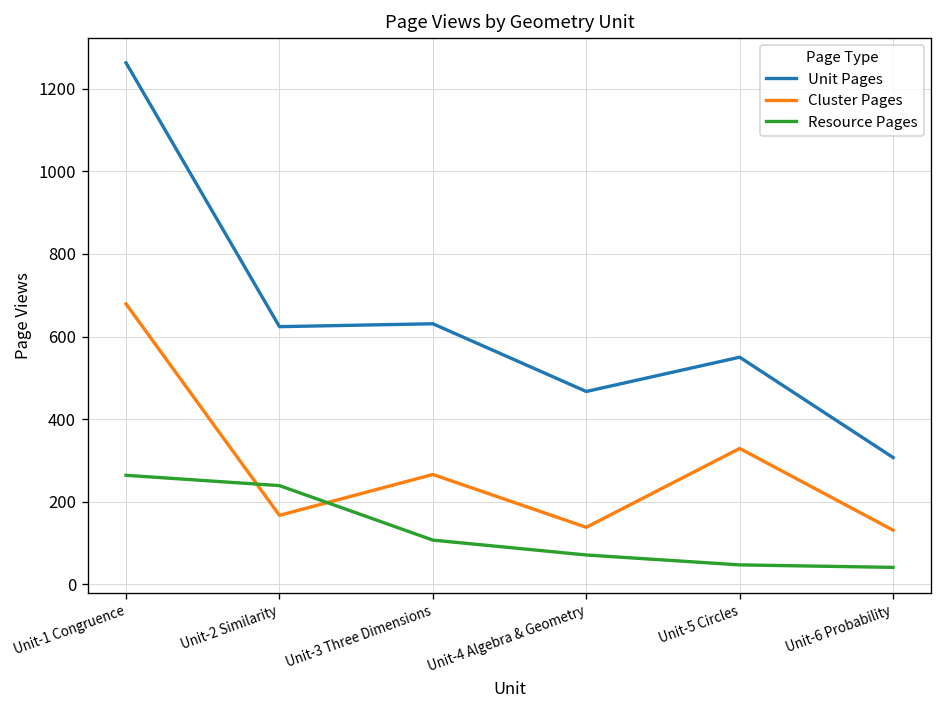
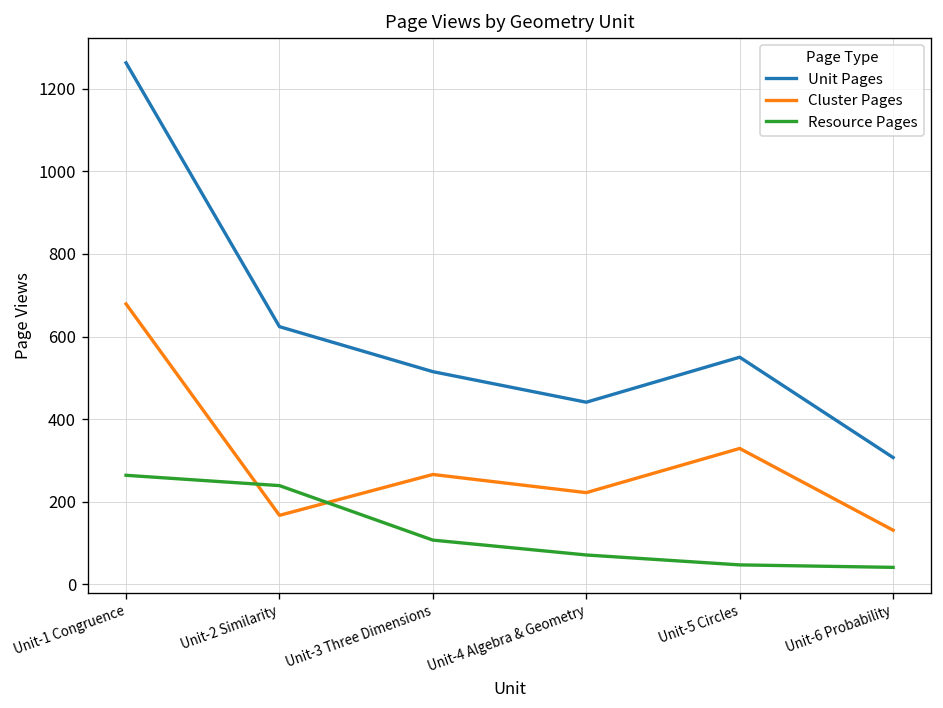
  {
    "Unit Pages": {
      "Unit-1 Congruence": 1260,
      "Unit-2 Similarity": 620,
-     "Unit-3 Three Dimensions": 630,
-     "Unit-4 Algebra & Geometry": 470,
+     "Unit-3 Three Dimensions": 520,
+     "Unit-4 Algebra & Geometry": 440,
      "Unit-5 Circles": 550,
      "Unit-6 Probability": 310
    },
    "Cluster Pages": {
      "Unit-1 Congruence": 680,
      "Unit-2 Similarity": 170,
      "Unit-3 Three Dimensions": 270,
-     "Unit-4 Algebra & Geometry": 140,
+     "Unit-4 Algebra & Geometry": 220,
      "Unit-5 Circles": 330,
      "Unit-6 Probability": 130
    },
    "Resource Pages": {
      "Unit-1 Congruence": 260,
      "Unit-2 Similarity": 240,
      "Unit-3 Three Dimensions": 110,
      "Unit-4 Algebra & Geometry": 70,
      "Unit-5 Circles": 50,
      "Unit-6 Probability": 40
    }
  }
